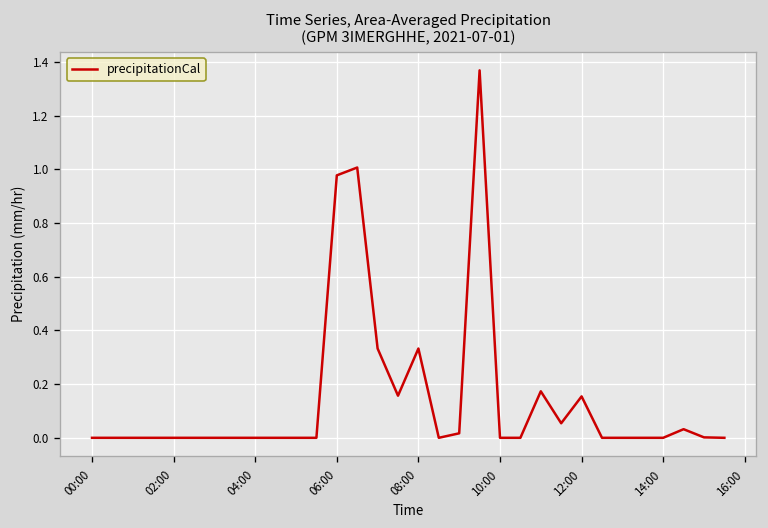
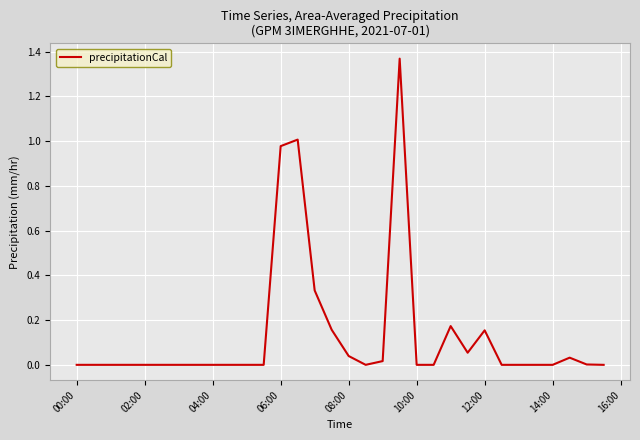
  {
    "00:00": 0.00,
    "02:00": 0.00,
    "04:00": 0.00,
    "06:00": 0.98,
-   "08:00": 0.33,
+   "08:00": 0.04,
    "10:00": 0.00,
    "12:00": 0.15,
    "14:00": 0.00
  }
